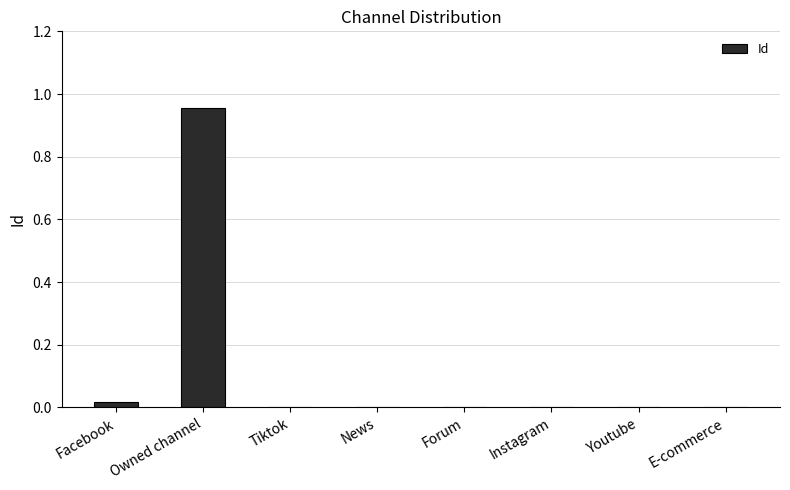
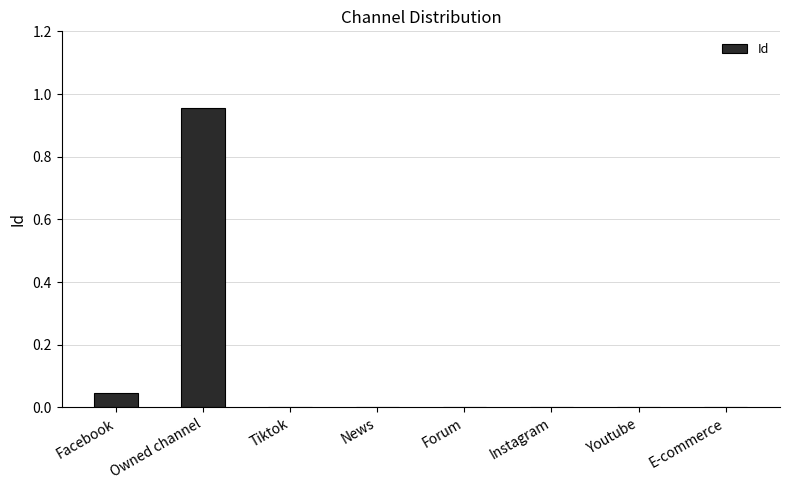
  {
-   "Facebook": 0.02,
+   "Facebook": 0.05,
    "Owned channel": 0.96,
    "Tiktok": 0.00,
    "News": 0.00,
    "Forum": 0.00,
    "Instagram": 0.00,
    "Youtube": 0.00,
    "E-commerce": 0.00
  }
